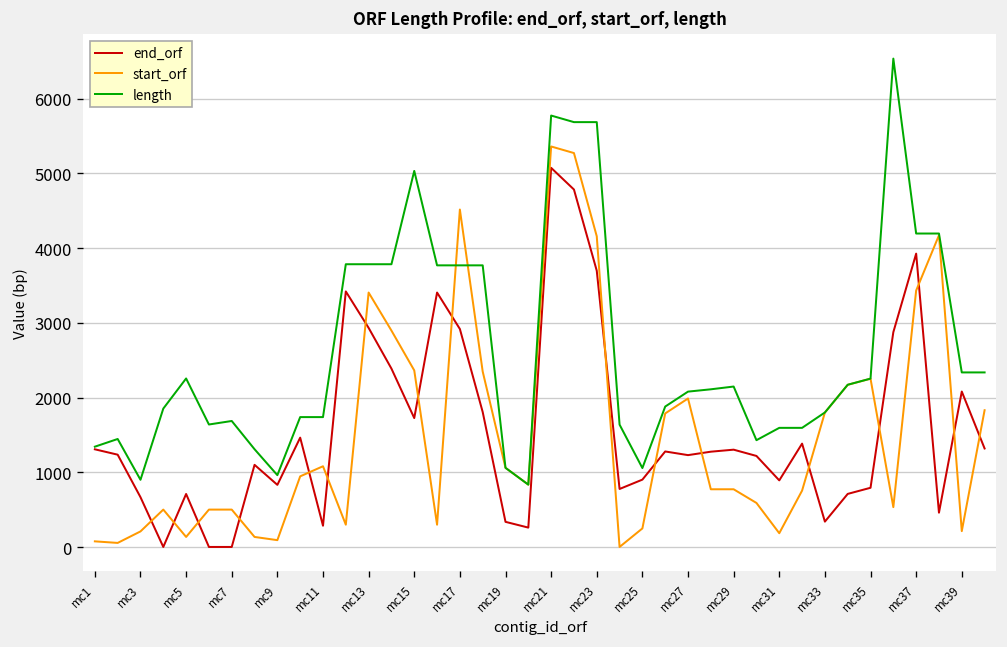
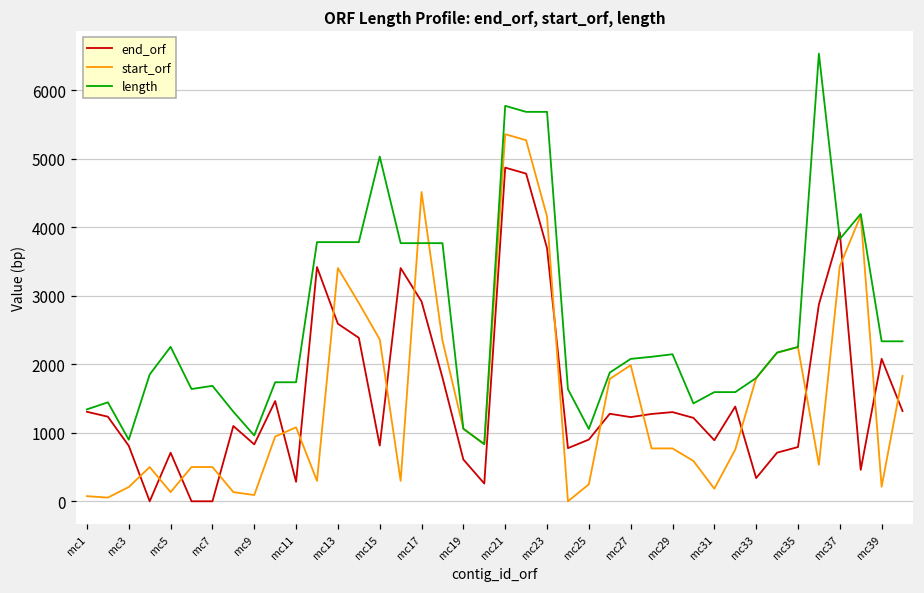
  {
    "end_orf": {
-     "mc3": 700,
+     "mc3": 800,
      "mc5": 700,
      "mc7": 0,
      "mc9": 800,
      "mc11": 300,
-     "mc13": 2900,
-     "mc15": 1700,
+     "mc13": 2600,
+     "mc15": 800,
      "mc17": 2900,
-     "mc19": 300,
-     "mc21": 5100,
+     "mc19": 600,
+     "mc21": 4900,
      "mc23": 3700,
      "mc25": 900,
      "mc27": 1200,
      "mc29": 1300,
      "mc31": 900,
      "mc33": 300,
      "mc35": 800,
      "mc37": 3900,
      "mc39": 2100
    },
    "start_orf": {
      "mc1": 100,
      "mc3": 200,
      "mc5": 100,
      "mc7": 500,
      "mc9": 100,
      "mc11": 1100,
      "mc13": 3400,
      "mc15": 2400,
      "mc17": 4500,
      "mc21": 5400,
      "mc23": 4200,
      "mc25": 200,
      "mc27": 2000,
      "mc29": 800,
      "mc31": 200,
      "mc37": 3400,
      "mc39": 200
    },
    "length": {
      "mc3": 900,
      "mc5": 2300,
      "mc7": 1700,
      "mc9": 1000,
      "mc11": 1700,
      "mc13": 3800,
      "mc15": 5000,
      "mc17": 3800,
      "mc21": 5800,
      "mc23": 5700,
      "mc25": 1100,
      "mc27": 2100,
      "mc29": 2100,
      "mc31": 1600,
-     "mc37": 4200,
+     "mc37": 3800,
      "mc39": 2300
    }
  }
